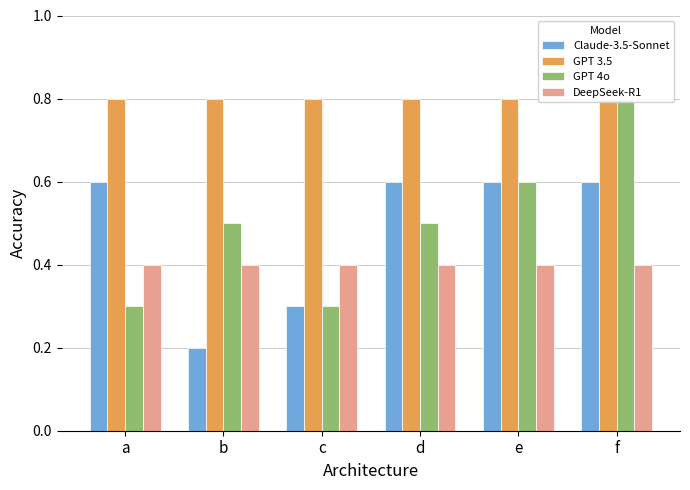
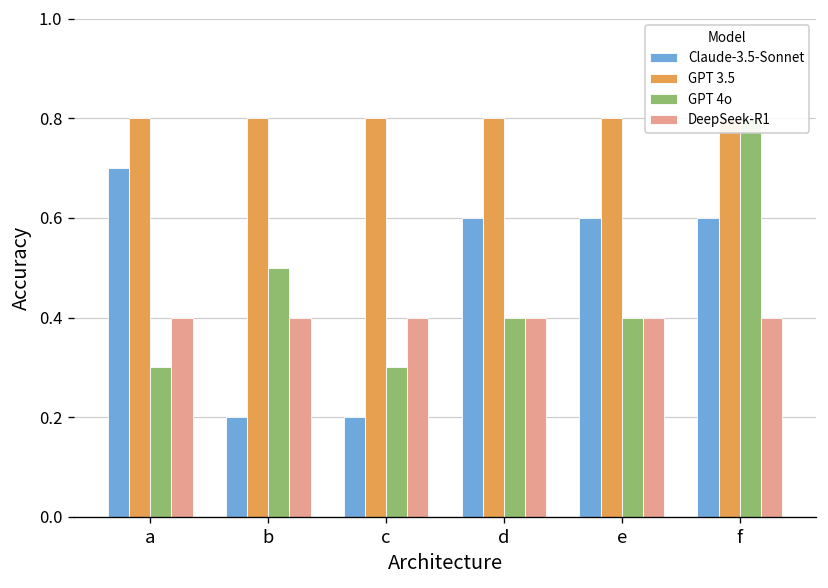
  {
    "Claude-3.5-Sonnet": {
-     "a": 0.6,
+     "a": 0.7,
      "b": 0.2,
-     "c": 0.3,
+     "c": 0.2,
      "d": 0.6,
      "e": 0.6,
      "f": 0.6
    },
    "GPT 3.5": {
      "a": 0.8,
      "b": 0.8,
      "c": 0.8,
      "d": 0.8,
      "e": 0.8
    },
    "GPT 4o": {
      "a": 0.3,
      "b": 0.5,
      "c": 0.3,
-     "d": 0.5,
-     "e": 0.6
+     "d": 0.4,
+     "e": 0.4
    },
    "DeepSeek-R1": {
      "a": 0.4,
      "b": 0.4,
      "c": 0.4,
      "d": 0.4,
      "e": 0.4,
      "f": 0.4
    }
  }
